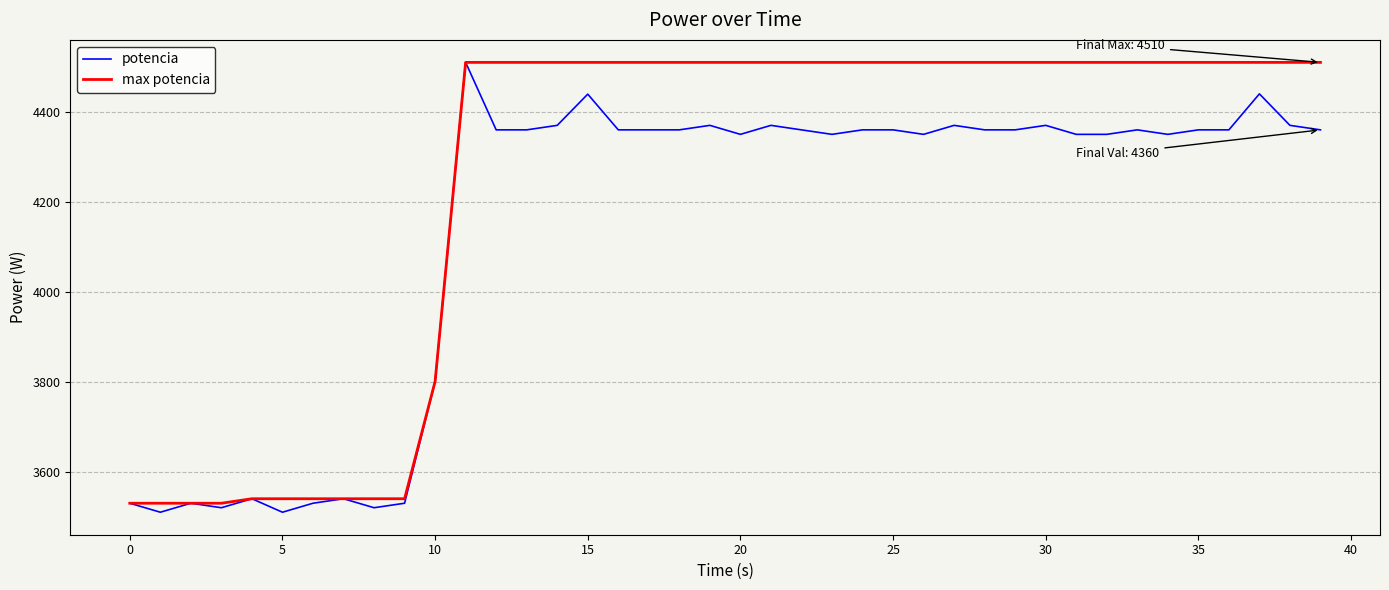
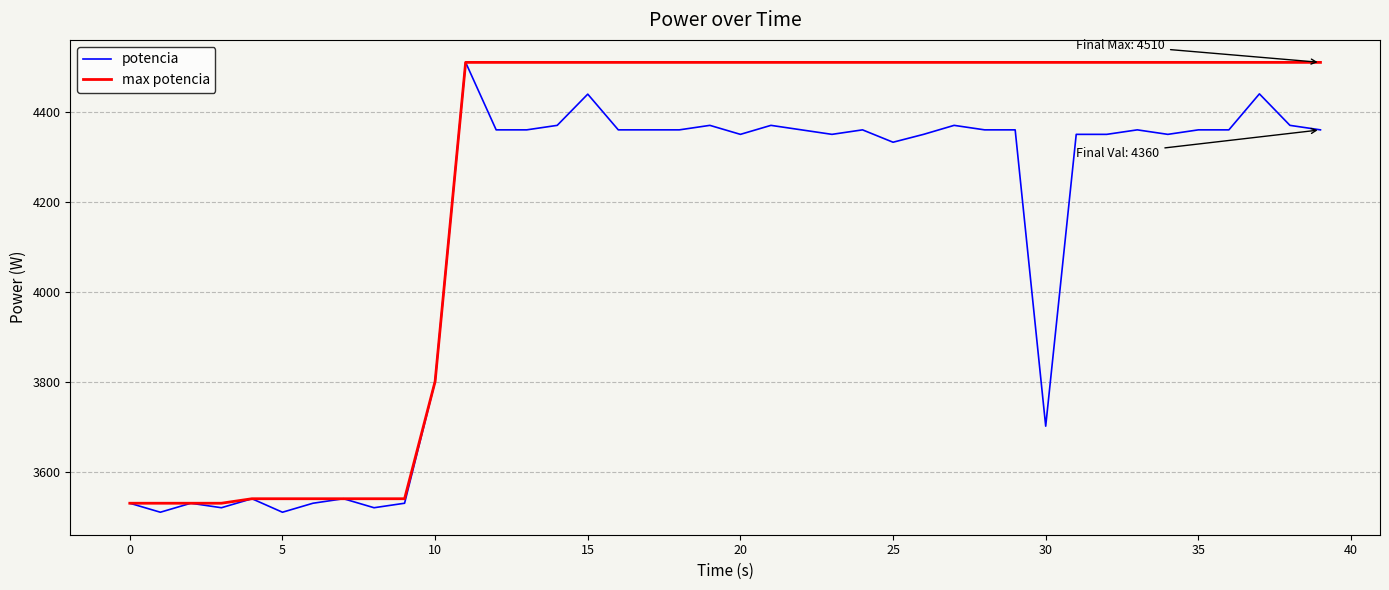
  {
    "potencia": {
      "5": 3510,
      "15": 4440,
      "20": 4350,
-     "25": 4360,
-     "30": 4370
+     "25": 4330,
+     "30": 3700
    },
    "max potencia": {
      "5": 3540,
      "15": 4510,
      "20": 4510,
      "25": 4510,
      "30": 4510
    }
  }
